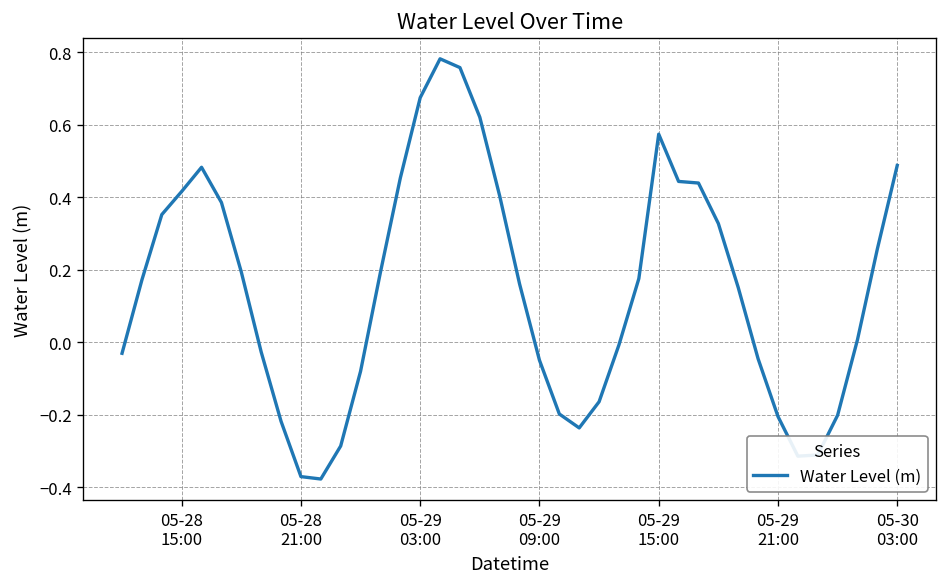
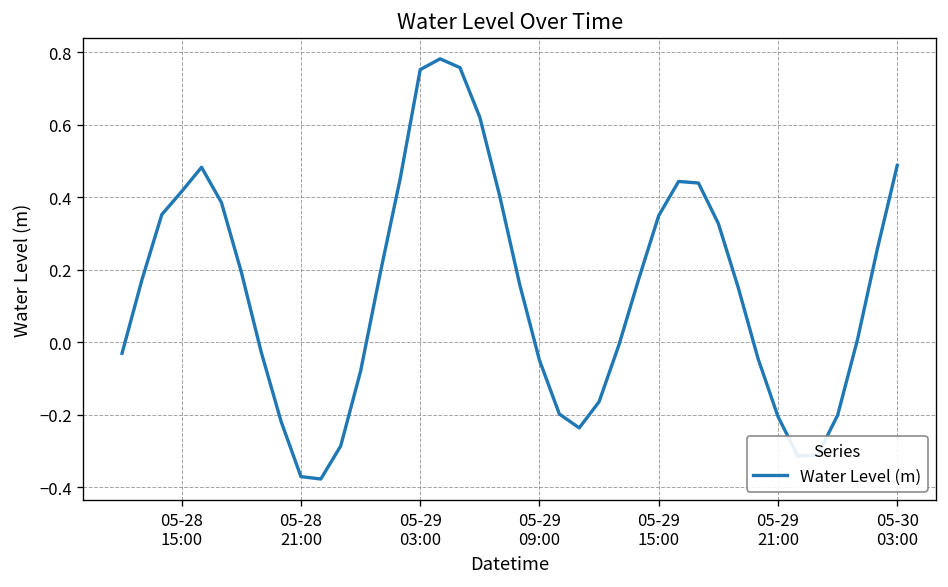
  {
    "05-28 15:00": 0.42,
    "05-28 21:00": -0.37,
-   "05-29 03:00": 0.67,
+   "05-29 03:00": 0.75,
    "05-29 09:00": -0.05,
-   "05-29 15:00": 0.57,
+   "05-29 15:00": 0.35,
    "05-29 21:00": -0.20,
    "05-30 03:00": 0.49
  }
